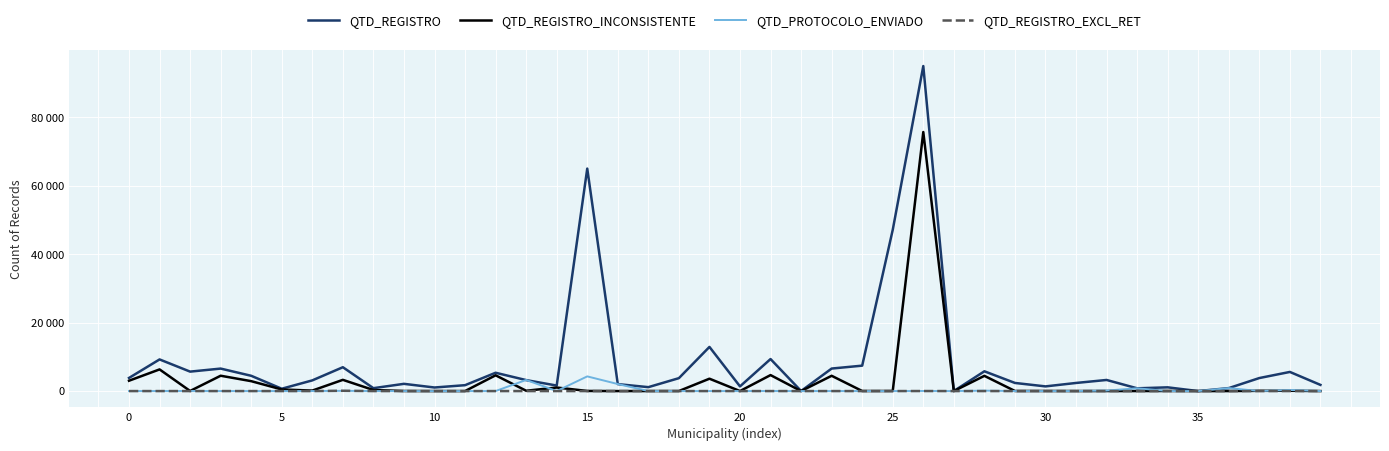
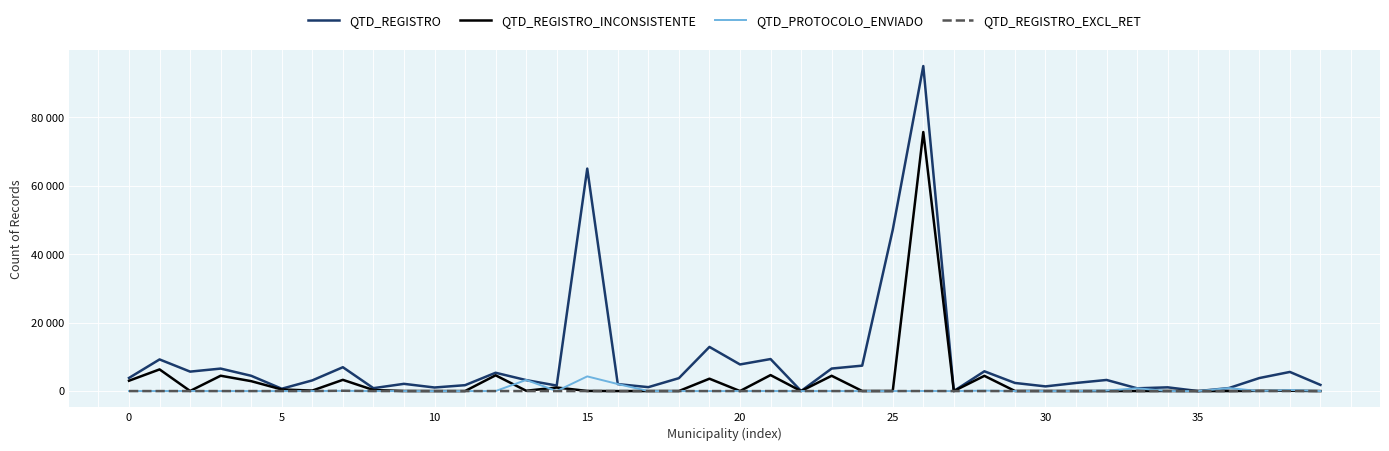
  {
    "QTD_REGISTRO": {
      "0": 4000,
      "10": 1000,
      "15": 65000,
-     "20": 1000,
+     "20": 8000,
      "25": 47000,
      "30": 1000
    },
    "QTD_REGISTRO_INCONSISTENTE": {
      "0": 3000
    },
    "QTD_PROTOCOLO_ENVIADO": {
      "15": 4000
    }
  }
